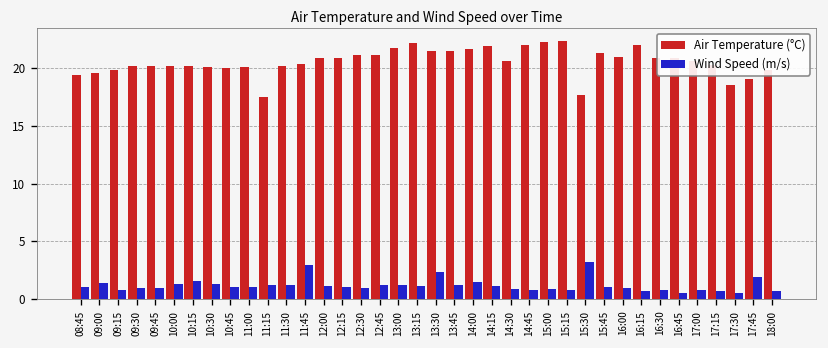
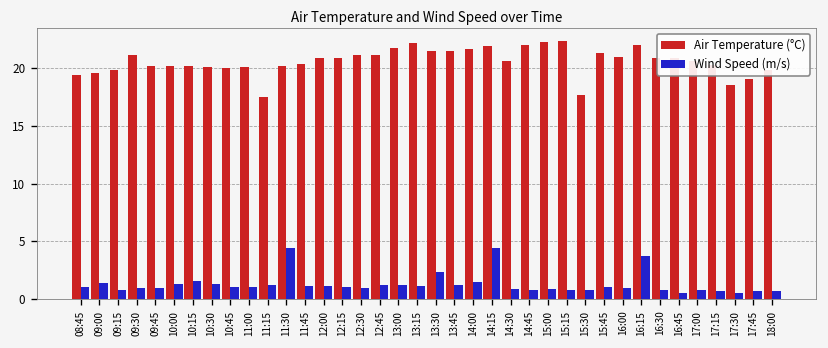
  {
    "Air Temperature (°C)": {
      "08:45": 19,
      "09:00": 20,
      "09:15": 20,
-     "09:30": 20,
+     "09:30": 21,
      "09:45": 20,
      "10:00": 20,
      "10:15": 20,
      "10:30": 20,
      "10:45": 20,
      "11:00": 20,
      "11:15": 17,
      "11:30": 20,
      "11:45": 20,
      "12:00": 21,
      "12:15": 21,
      "12:30": 21,
      "12:45": 21,
      "13:00": 22,
      "13:15": 22,
      "13:30": 22,
      "13:45": 22,
      "14:00": 22,
      "14:15": 22,
      "14:30": 21,
      "14:45": 22,
      "15:00": 22,
      "15:15": 22,
      "15:30": 18,
      "15:45": 21,
      "16:00": 21,
      "16:15": 22,
      "16:30": 21,
      "17:30": 19,
      "17:45": 19
    },
    "Wind Speed (m/s)": {
      "08:45": 1,
      "09:00": 1,
      "09:15": 1,
      "09:30": 1,
      "09:45": 1,
      "10:00": 1,
      "10:15": 2,
      "10:30": 1,
      "10:45": 1,
      "11:00": 1,
      "11:15": 1,
-     "11:30": 1,
-     "11:45": 3,
+     "11:30": 4,
+     "11:45": 1,
      "12:00": 1,
      "12:15": 1,
      "12:30": 1,
      "12:45": 1,
      "13:00": 1,
      "13:15": 1,
      "13:30": 2,
      "13:45": 1,
      "14:00": 1,
-     "14:15": 1,
+     "14:15": 4,
      "14:30": 1,
      "14:45": 1,
      "15:00": 1,
      "15:15": 1,
-     "15:30": 3,
+     "15:30": 1,
      "15:45": 1,
      "16:00": 1,
-     "16:15": 1,
+     "16:15": 4,
      "16:30": 1,
      "16:45": 1,
      "17:00": 1,
      "17:15": 1,
      "17:30": 1,
-     "17:45": 2,
+     "17:45": 1,
      "18:00": 1
    }
  }
